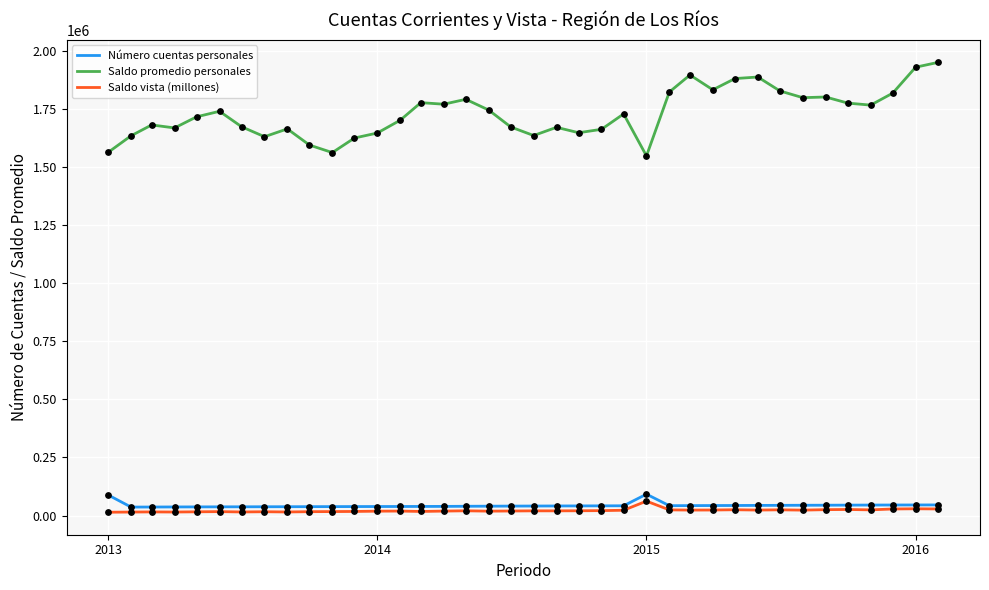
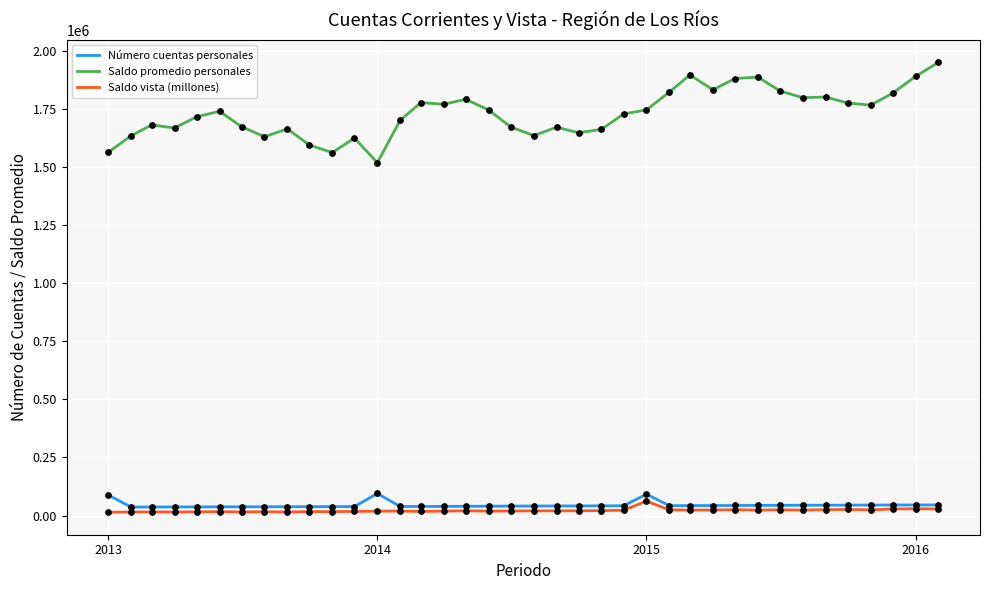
  {
    "Número cuentas personales": {
      "2013": 90000,
-     "2014": 40000,
+     "2014": 90000,
      "2015": 90000,
      "2016": 50000
    },
    "Saldo promedio personales": {
      "2013": 1560000,
-     "2014": 1650000,
-     "2015": 1550000,
-     "2016": 1930000
+     "2014": 1520000,
+     "2015": 1750000,
+     "2016": 1890000
    },
    "Saldo vista (millones)": {
      "2013": 10000,
      "2014": 20000,
      "2015": 60000,
      "2016": 30000
    }
  }
